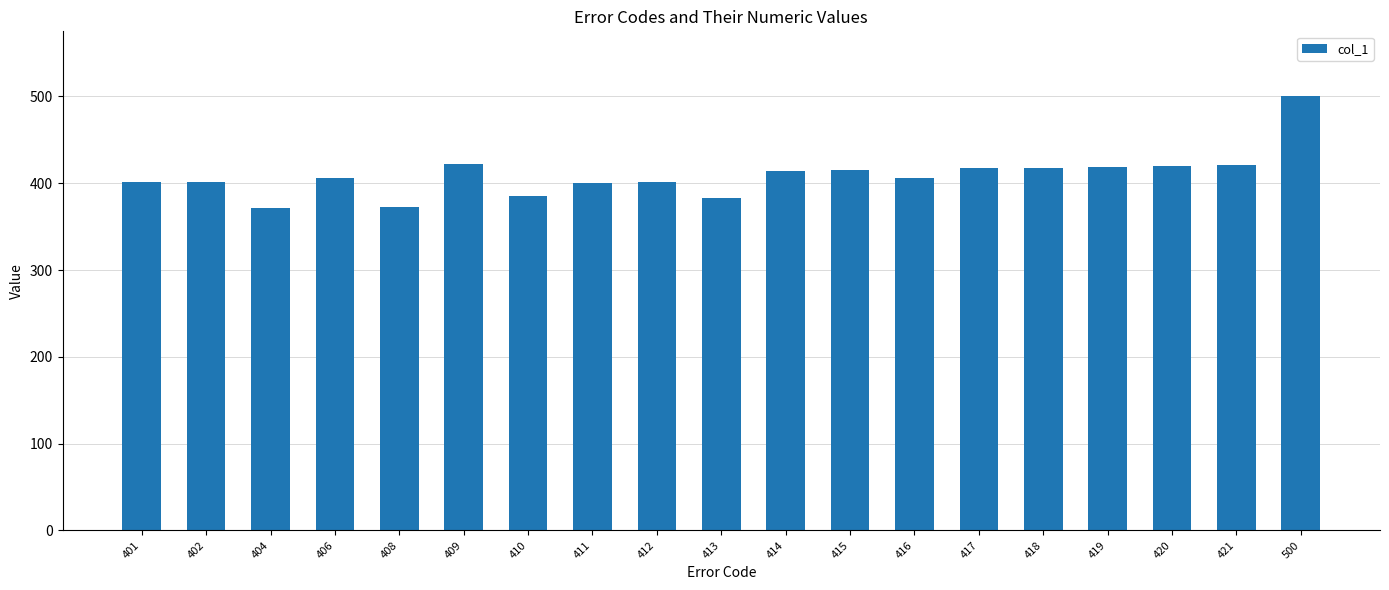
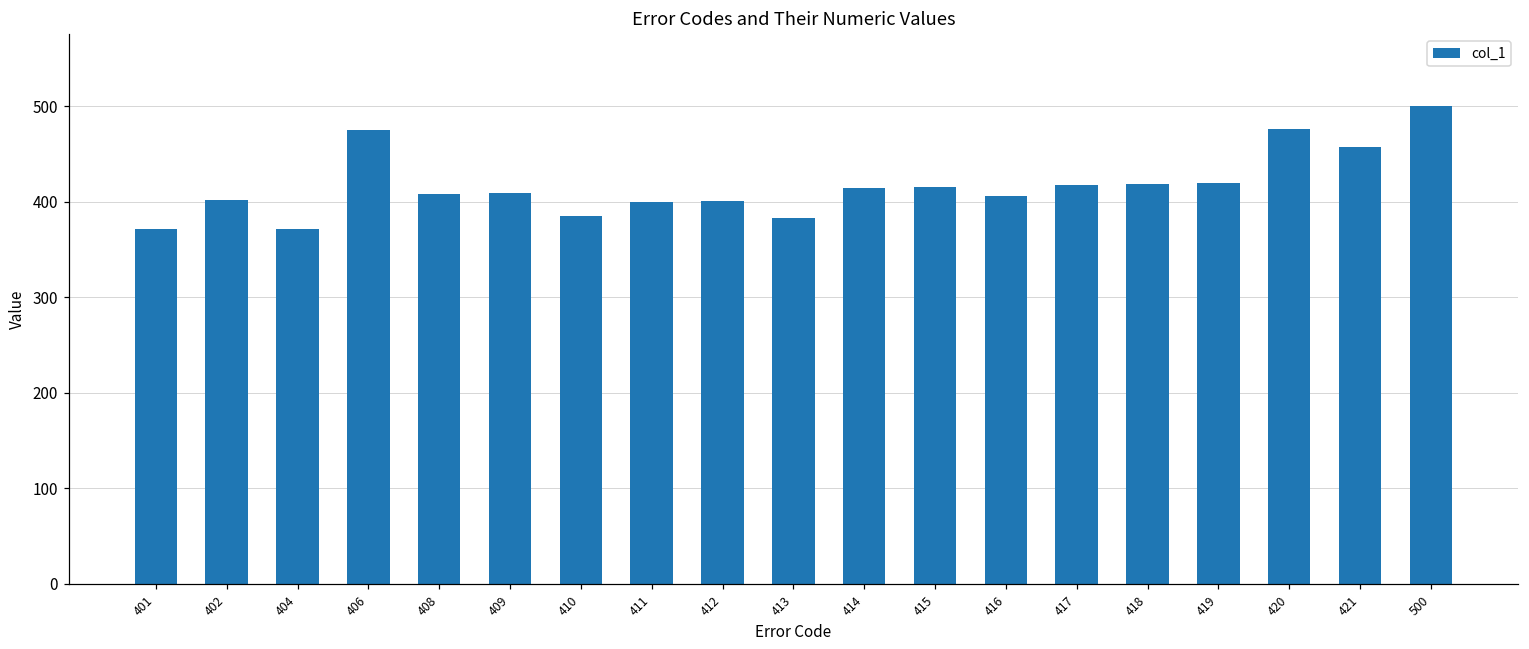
  {
-   "401": 400,
+   "401": 370,
    "402": 400,
    "404": 370,
-   "406": 410,
-   "408": 370,
-   "409": 420,
+   "406": 480,
+   "408": 410,
+   "409": 410,
    "410": 390,
    "411": 400,
    "412": 400,
    "413": 380,
    "414": 410,
    "415": 420,
    "416": 410,
    "417": 420,
    "418": 420,
    "419": 420,
-   "420": 420,
-   "421": 420,
+   "420": 480,
+   "421": 460,
    "500": 500
  }
